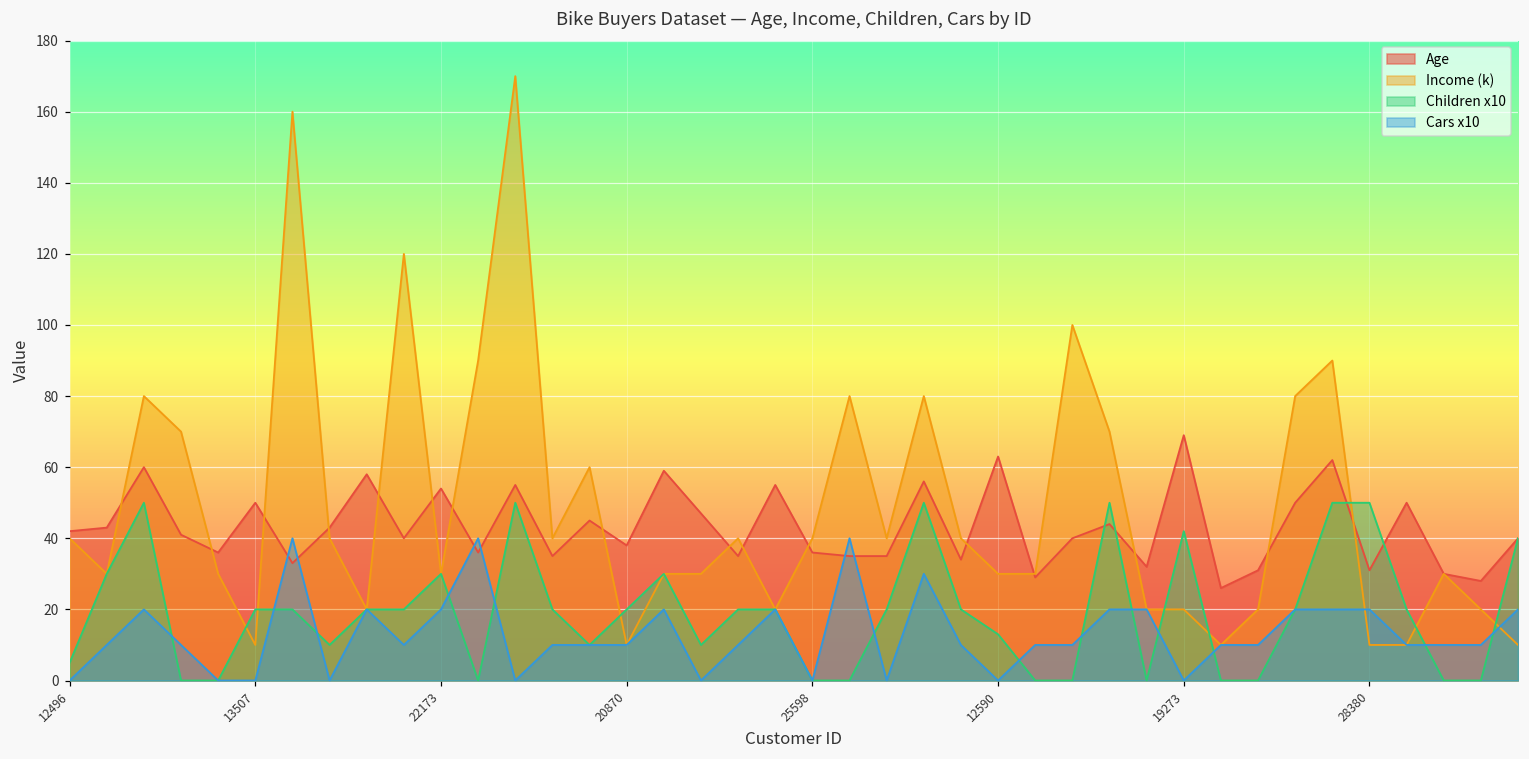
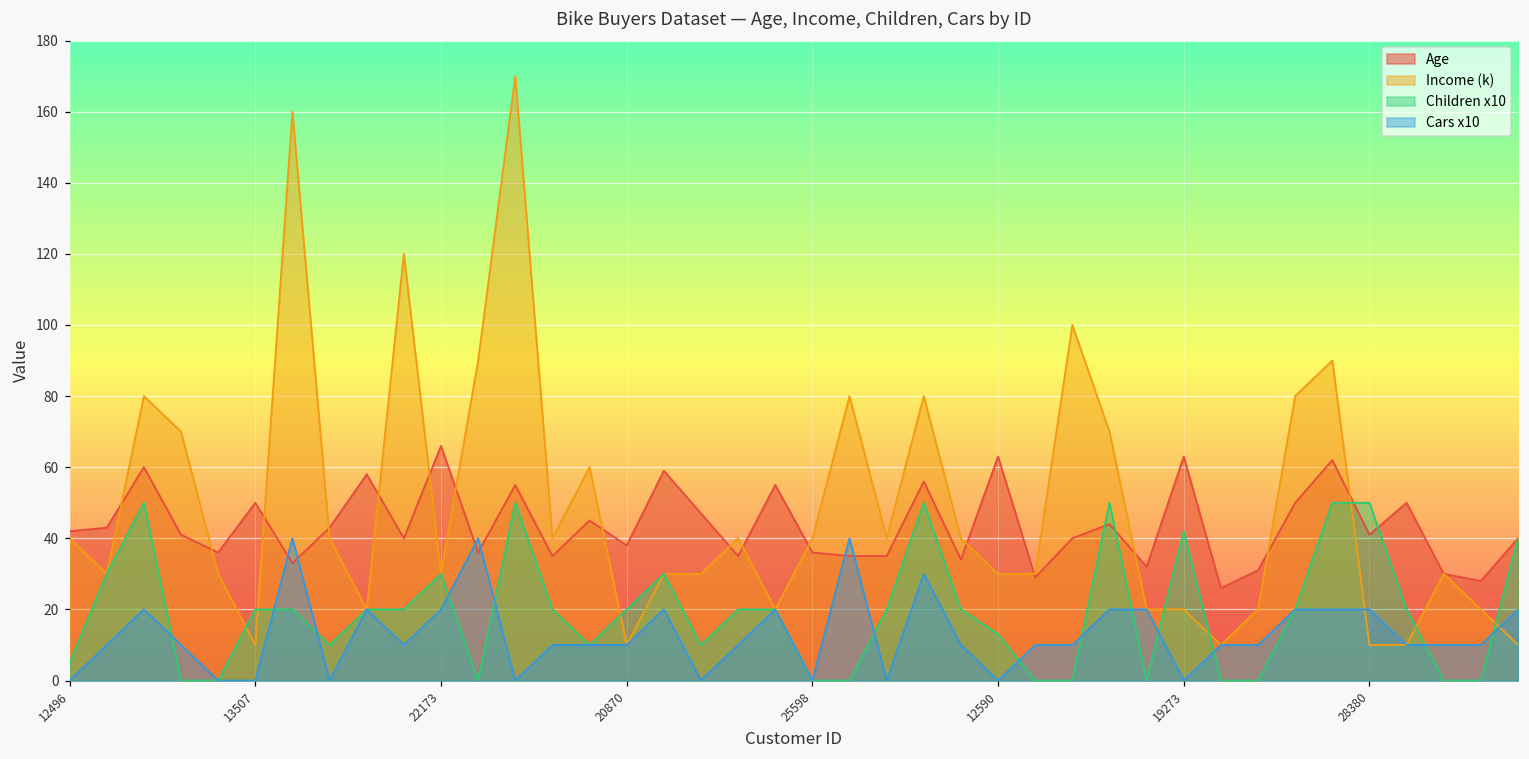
  {
    "Age": {
      "12496": 42,
      "13507": 50,
-     "22173": 54,
+     "22173": 66,
      "20870": 38,
      "25598": 36,
      "12590": 63,
-     "19273": 69,
-     "28380": 31
+     "19273": 63,
+     "28380": 41
    },
    "Income (k)": {
      "12496": 40,
      "13507": 10,
      "25598": 40,
      "12590": 30,
      "19273": 20,
      "28380": 10
    },
    "Children x10": {
      "12496": 5,
      "13507": 20,
      "20870": 20,
      "12590": 13,
      "19273": 42,
      "28380": 50
    },
    "Cars x10": {
      "12496": 0,
      "13507": 0,
      "22173": 20,
      "12590": 0,
      "19273": 0,
      "28380": 20
    }
  }
